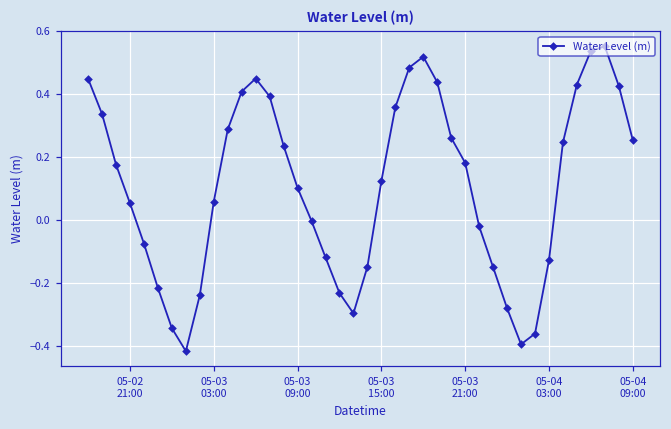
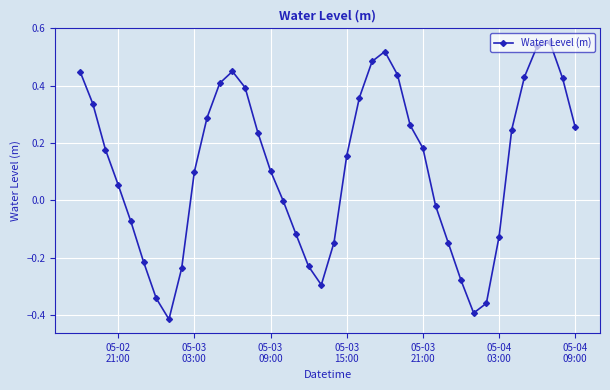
  {
    "05-02 21:00": 0.05,
-   "05-03 03:00": 0.06,
+   "05-03 03:00": 0.10,
    "05-03 09:00": 0.10,
-   "05-03 15:00": 0.12,
+   "05-03 15:00": 0.15,
    "05-03 21:00": 0.18,
    "05-04 03:00": -0.13,
    "05-04 09:00": 0.25
  }
